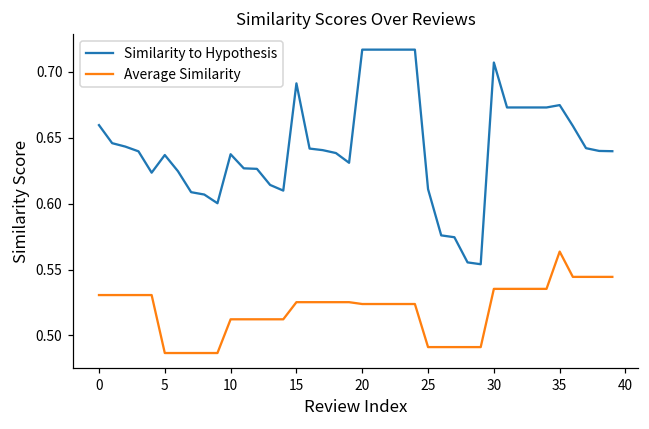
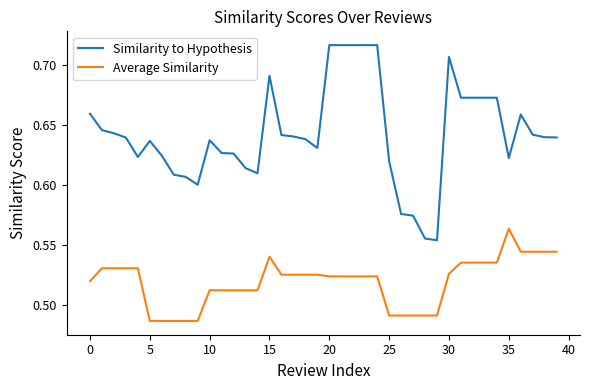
  {
    "Similarity to Hypothesis": {
      "0": 0.660,
      "5": 0.637,
      "10": 0.638,
      "15": 0.691,
      "20": 0.717,
-     "25": 0.611,
+     "25": 0.620,
      "30": 0.707,
-     "35": 0.675
+     "35": 0.623
    },
    "Average Similarity": {
-     "0": 0.531,
+     "0": 0.520,
      "5": 0.487,
      "10": 0.512,
-     "15": 0.525,
+     "15": 0.540,
      "20": 0.524,
      "25": 0.491,
-     "30": 0.535,
+     "30": 0.526,
      "35": 0.564
    }
  }
